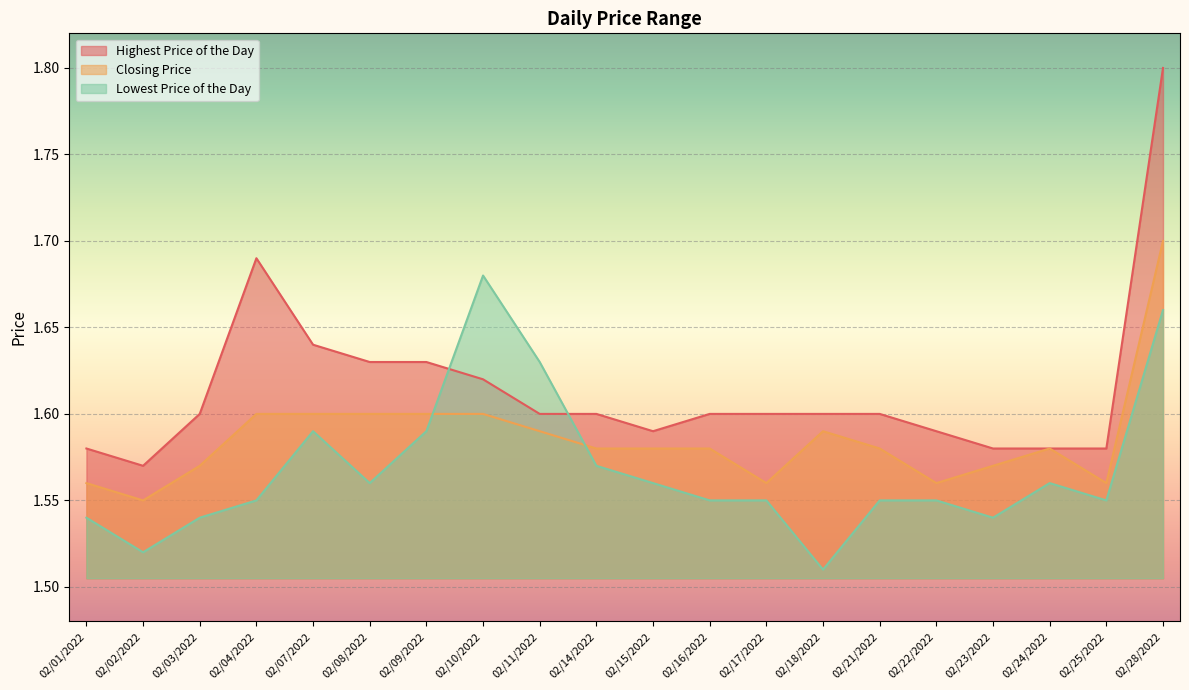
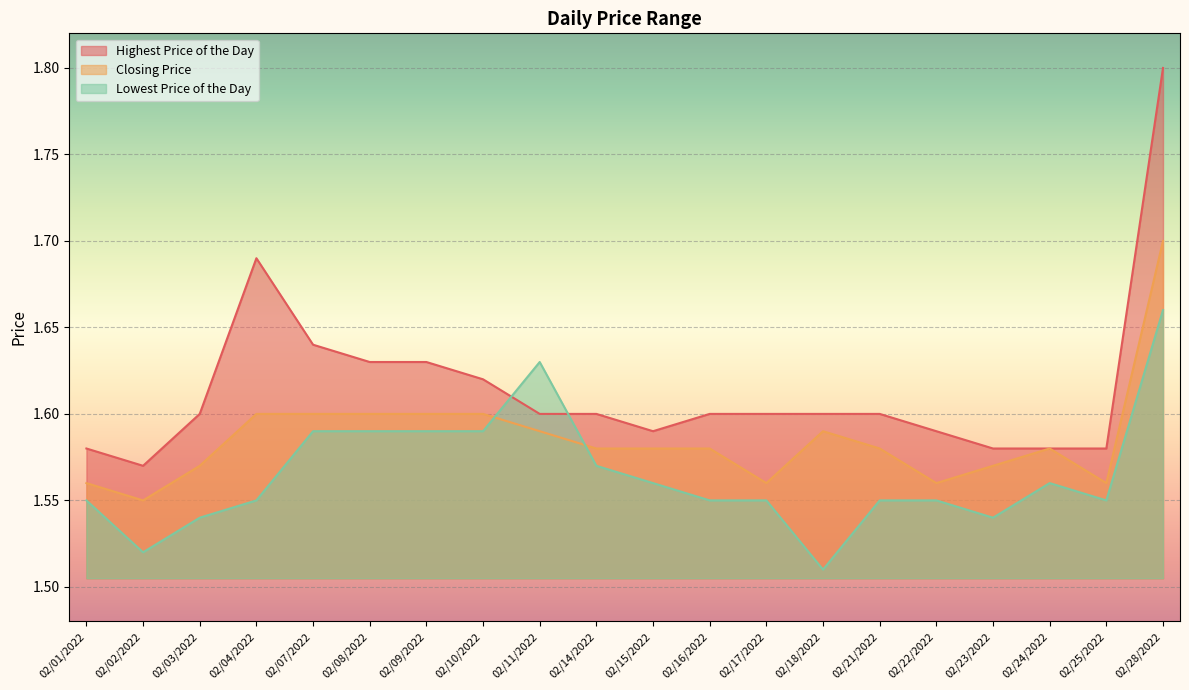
  {
    "Lowest Price of the Day": {
-     "02/01/2022": 1.54,
+     "02/01/2022": 1.55,
      "02/02/2022": 1.52,
      "02/03/2022": 1.54,
      "02/04/2022": 1.55,
      "02/07/2022": 1.59,
-     "02/08/2022": 1.56,
+     "02/08/2022": 1.59,
      "02/09/2022": 1.59,
-     "02/10/2022": 1.68,
+     "02/10/2022": 1.59,
      "02/11/2022": 1.63,
      "02/14/2022": 1.57,
      "02/15/2022": 1.56,
      "02/16/2022": 1.55,
      "02/17/2022": 1.55,
      "02/18/2022": 1.51,
      "02/21/2022": 1.55,
      "02/22/2022": 1.55,
      "02/23/2022": 1.54,
      "02/24/2022": 1.56,
      "02/25/2022": 1.55,
      "02/28/2022": 1.66
    }
  }
